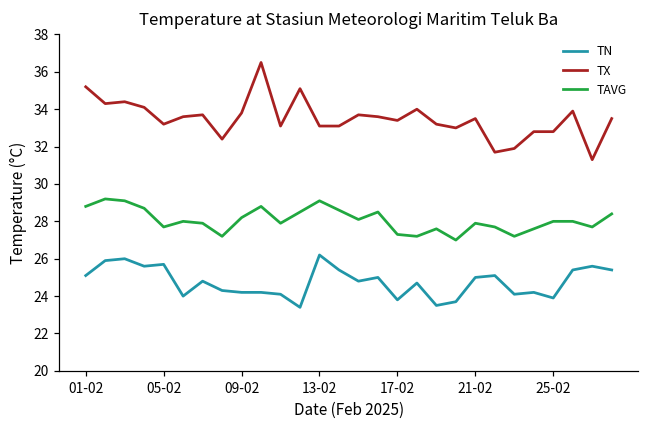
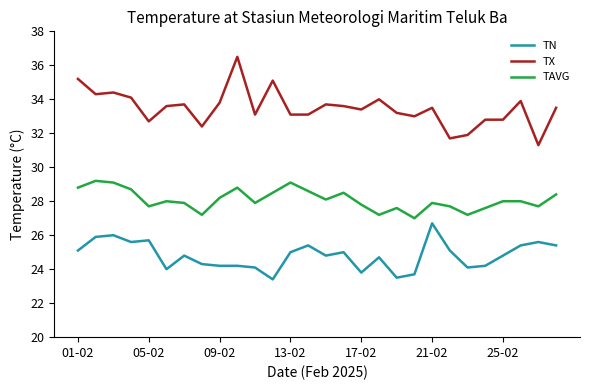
  {
    "TN": {
      "01-02": 25.1,
      "05-02": 25.7,
      "09-02": 24.2,
-     "13-02": 26.2,
+     "13-02": 25.0,
      "17-02": 23.8,
-     "21-02": 25.0,
-     "25-02": 23.9
+     "21-02": 26.7,
+     "25-02": 24.8
    },
    "TX": {
      "01-02": 35.2,
-     "05-02": 33.2,
+     "05-02": 32.7,
      "09-02": 33.8,
      "13-02": 33.1,
      "17-02": 33.4,
      "21-02": 33.5,
      "25-02": 32.8
    },
    "TAVG": {
      "01-02": 28.8,
      "05-02": 27.7,
      "09-02": 28.2,
      "13-02": 29.1,
-     "17-02": 27.3,
+     "17-02": 27.8,
      "21-02": 27.9,
      "25-02": 28.0
    }
  }
